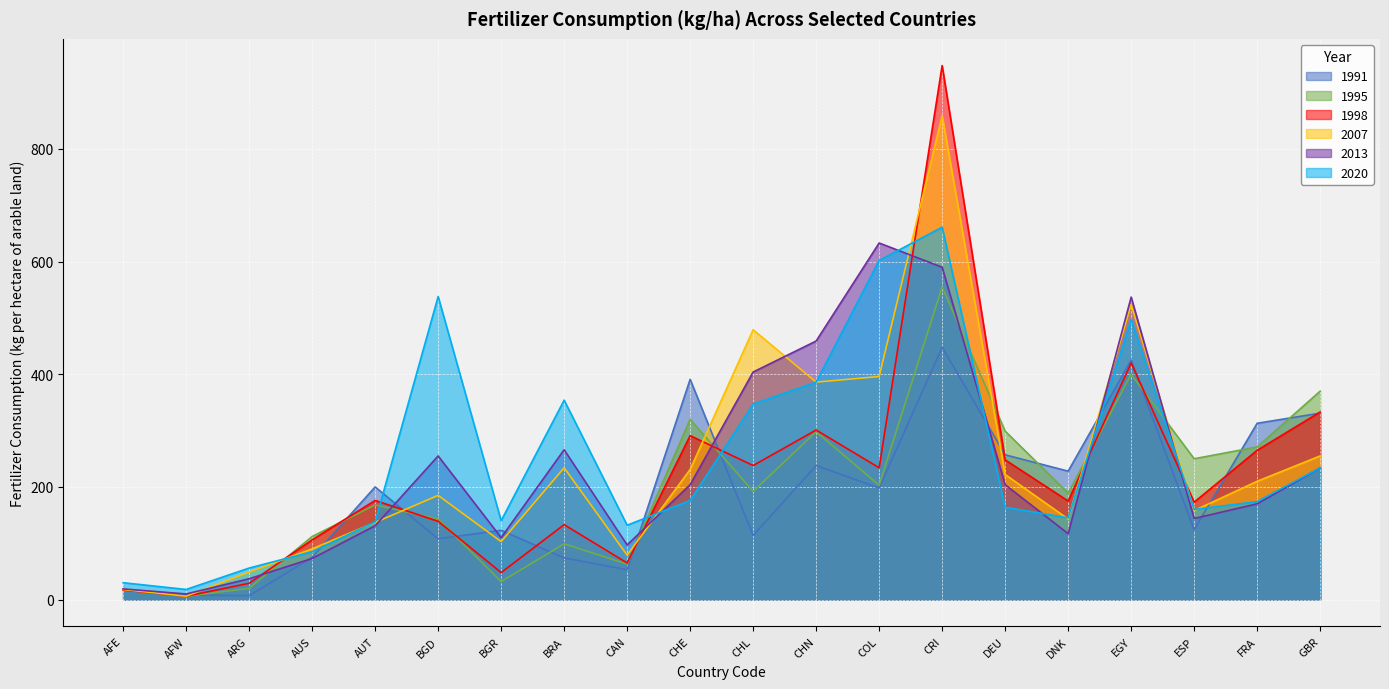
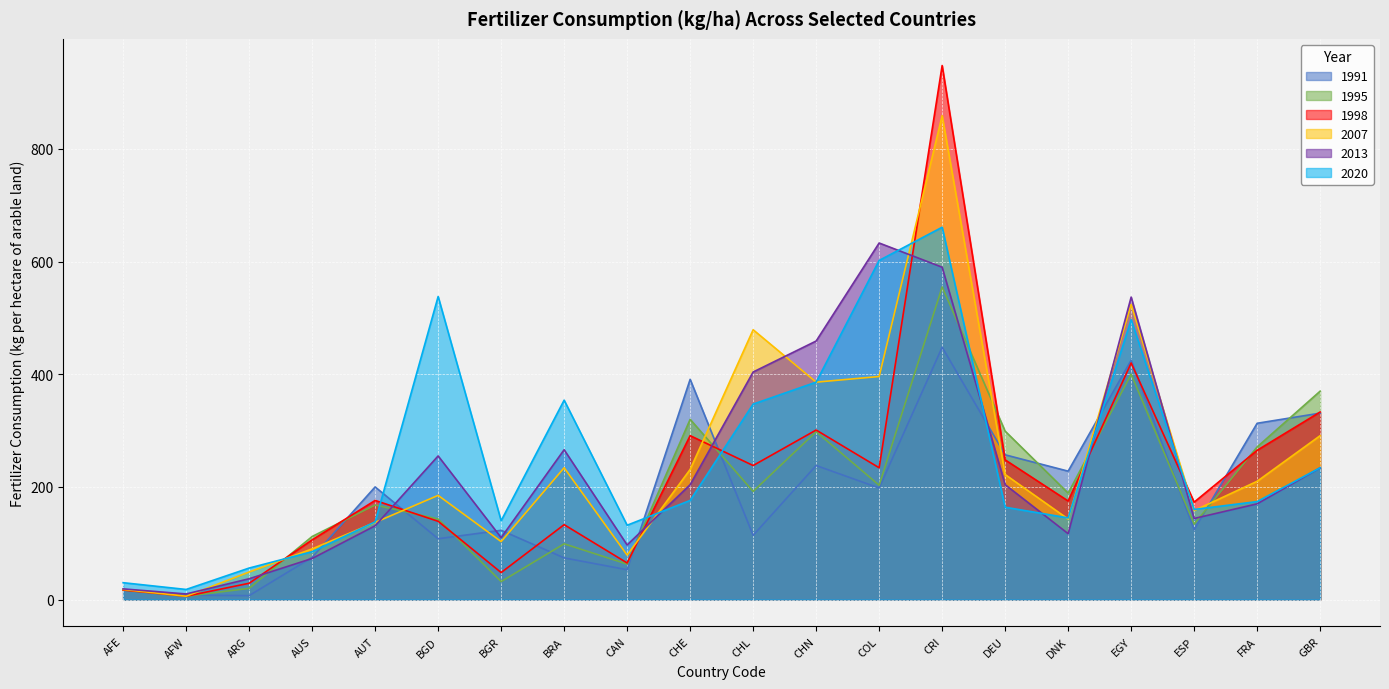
  {
    "1991": {
      "ARG": 10,
      "AUT": 200,
      "BGD": 110,
      "BGR": 120,
      "BRA": 70,
      "CAN": 50,
      "CHE": 390,
      "CHL": 110,
      "CHN": 240,
      "COL": 200,
      "CRI": 450,
      "DEU": 260,
      "DNK": 230,
      "EGY": 430,
      "ESP": 120,
      "FRA": 310
    },
    "1995": {
      "ARG": 20,
      "AUS": 110,
      "AUT": 170,
      "BGR": 30,
      "BRA": 100,
      "CHE": 320,
      "CHL": 190,
      "COL": 200,
      "CRI": 560,
      "DEU": 300,
      "DNK": 190,
      "EGY": 400,
-     "ESP": 250,
+     "ESP": 130,
      "FRA": 270,
      "GBR": 370
    },
    "1998": {
      "ARG": 30,
      "AUS": 110,
      "AUT": 180,
      "BGR": 50,
      "BRA": 130,
      "CHE": 290,
      "CHL": 240,
      "COL": 230,
      "CRI": 950,
      "DEU": 250,
      "DNK": 180,
      "EGY": 420,
      "ESP": 170,
      "FRA": 270
    },
    "2007": {
      "ARG": 50,
      "AUS": 90,
      "BGD": 190,
      "BGR": 100,
      "BRA": 230,
      "CAN": 80,
      "CHE": 230,
      "CHL": 480,
      "COL": 400,
      "CRI": 860,
      "DEU": 220,
      "EGY": 520,
      "FRA": 210,
-     "GBR": 260
+     "GBR": 290
    },
    "2013": {
      "ARG": 40,
      "AUT": 130,
      "BGD": 260,
      "BGR": 110,
      "BRA": 270,
      "CAN": 100,
      "CHE": 200,
      "CHL": 400,
      "CHN": 460,
      "COL": 630,
      "CRI": 590,
      "DEU": 200,
      "DNK": 120,
      "EGY": 540,
      "ESP": 140
    },
    "2020": {
      "AFE": 30,
      "AFW": 20,
      "ARG": 60,
      "AUS": 90,
      "BGD": 540,
      "BGR": 140,
      "BRA": 350,
      "CAN": 130,
      "CHE": 180,
      "CHL": 350,
      "COL": 600,
      "CRI": 660,
      "DEU": 160,
      "EGY": 500
    }
  }
